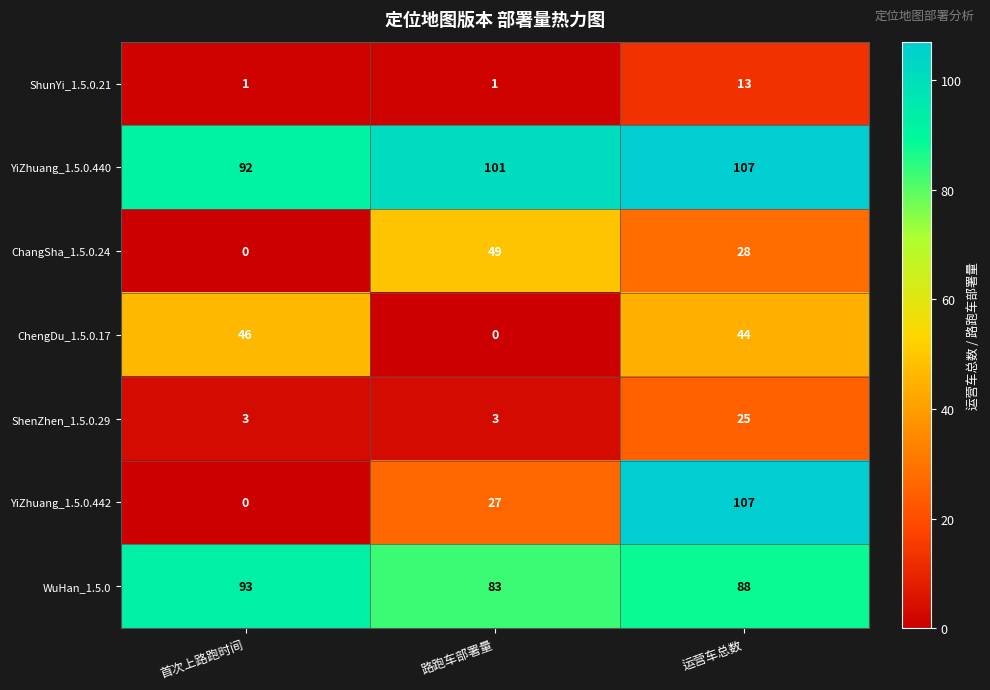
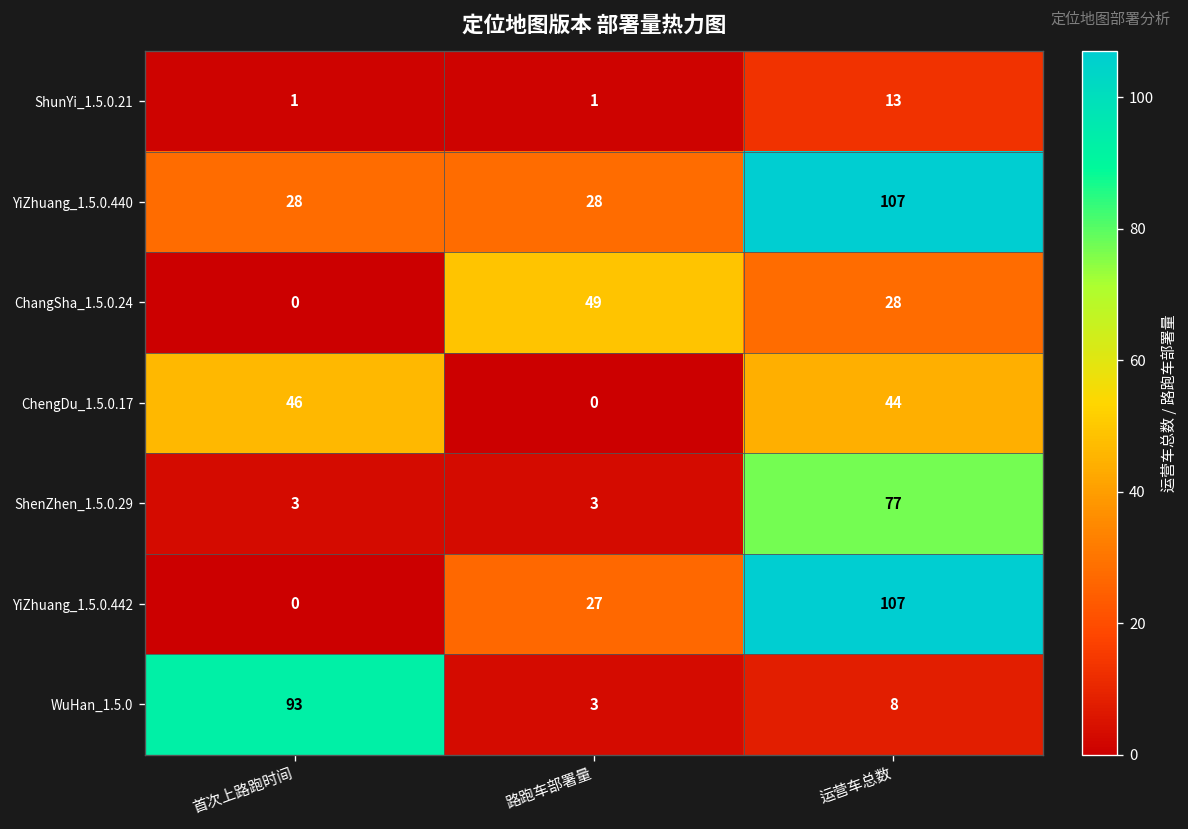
  {
    "ShunYi_1.5.0.21": {
      "首次上路跑时间": 1,
      "路跑车部署量": 1,
      "运营车总数": 13
    },
    "YiZhuang_1.5.0.440": {
-     "首次上路跑时间": 92,
-     "路跑车部署量": 101,
+     "首次上路跑时间": 28,
+     "路跑车部署量": 28,
      "运营车总数": 107
    },
    "ChangSha_1.5.0.24": {
      "首次上路跑时间": 0,
      "路跑车部署量": 49,
      "运营车总数": 28
    },
    "ChengDu_1.5.0.17": {
      "首次上路跑时间": 46,
      "路跑车部署量": 0,
      "运营车总数": 44
    },
    "ShenZhen_1.5.0.29": {
      "首次上路跑时间": 3,
      "路跑车部署量": 3,
-     "运营车总数": 25
+     "运营车总数": 77
    },
    "YiZhuang_1.5.0.442": {
      "首次上路跑时间": 0,
      "路跑车部署量": 27,
      "运营车总数": 107
    },
    "WuHan_1.5.0": {
      "首次上路跑时间": 93,
-     "路跑车部署量": 83,
-     "运营车总数": 88
+     "路跑车部署量": 3,
+     "运营车总数": 8
    }
  }
